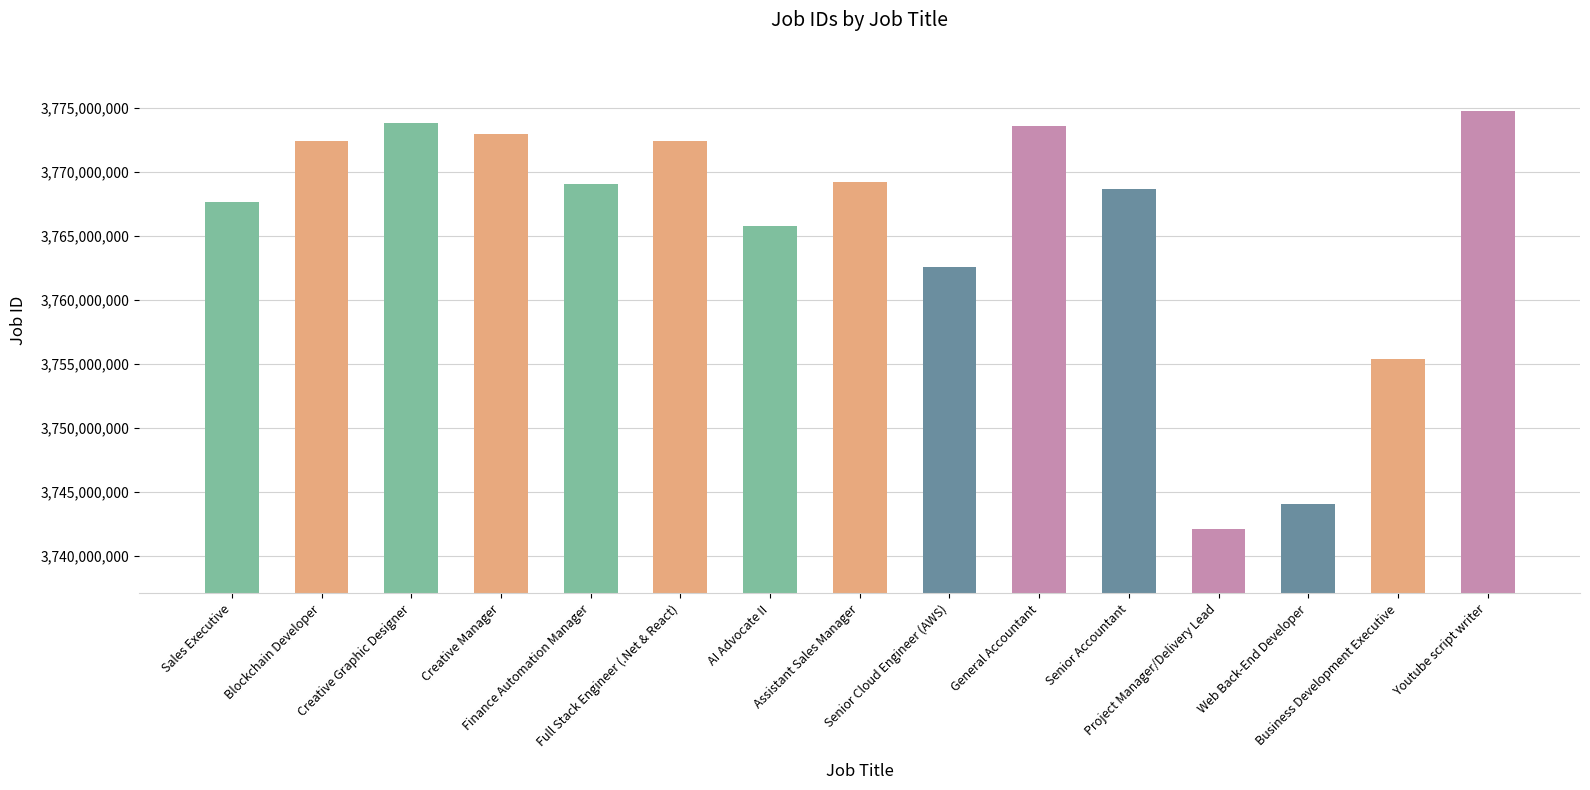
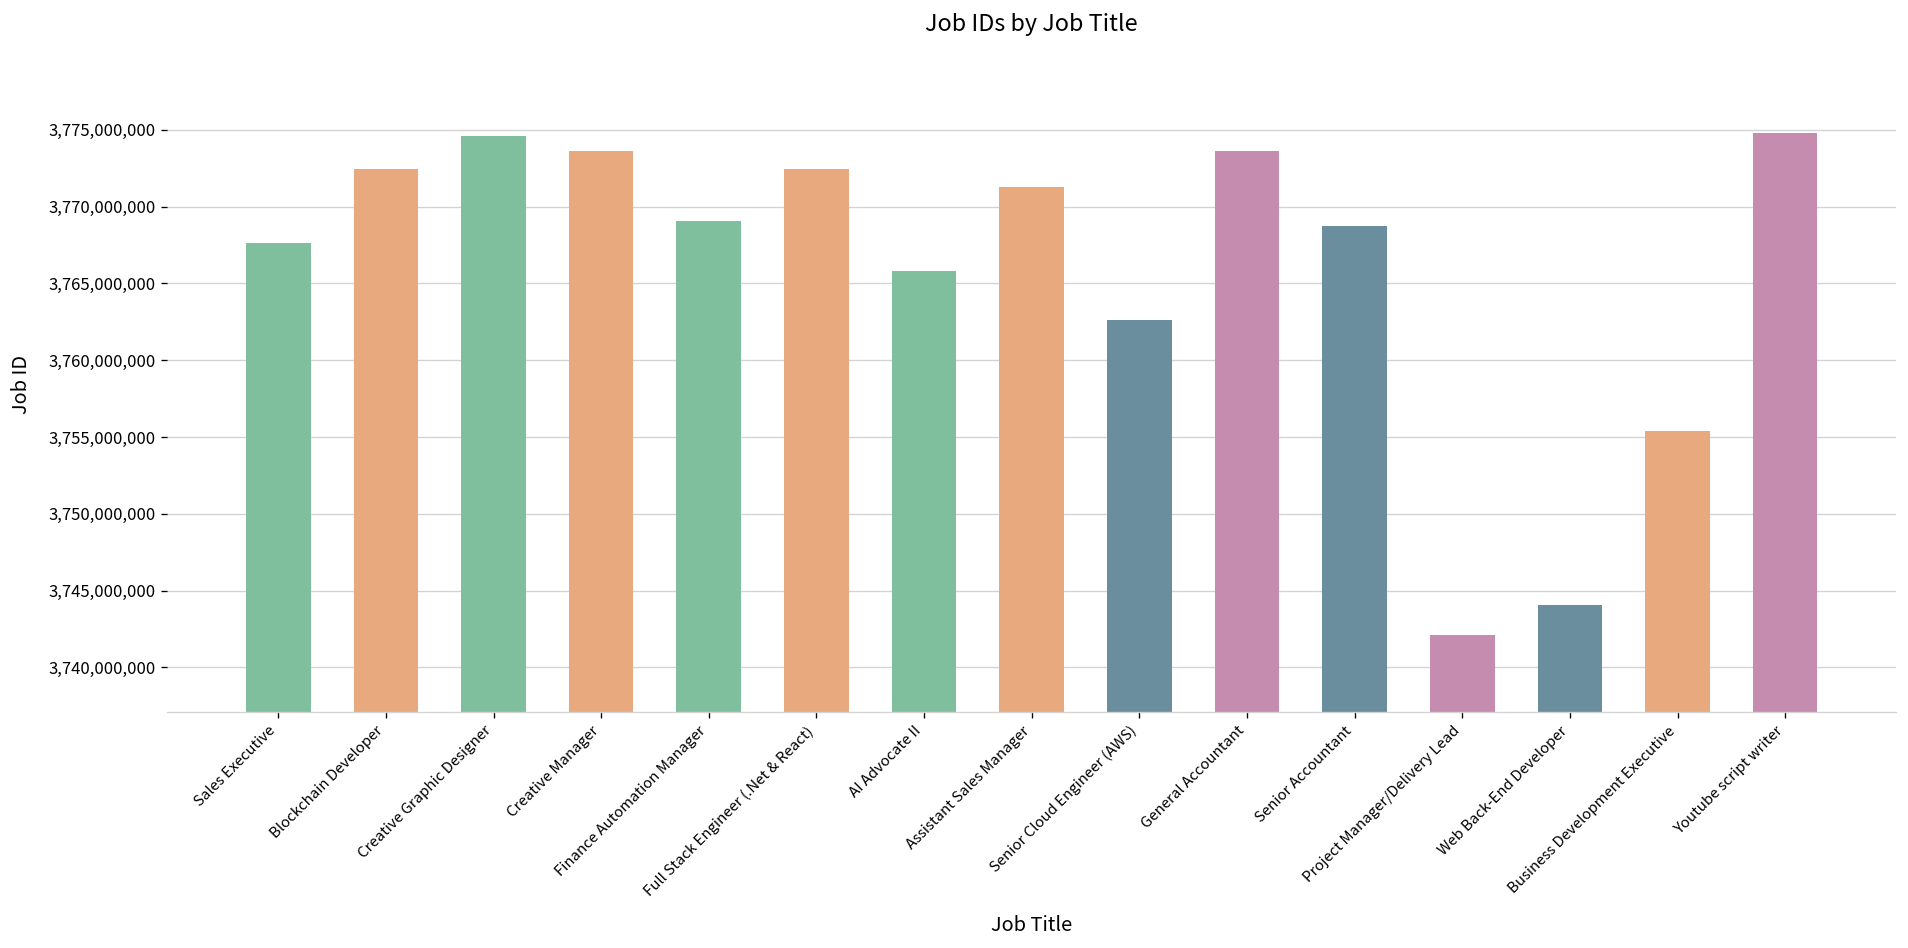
  {
    "Sales Executive": "3,767,600,000",
    "Blockchain Developer": "3,772,400,000",
-   "Creative Graphic Designer": "3,773,800,000",
-   "Creative Manager": "3,773,000,000",
+   "Creative Graphic Designer": "3,774,600,000",
+   "Creative Manager": "3,773,600,000",
    "Finance Automation Manager": "3,769,100,000",
    "Full Stack Engineer (.Net & React)": "3,772,500,000",
    "AI Advocate II": "3,765,800,000",
-   "Assistant Sales Manager": "3,769,200,000",
+   "Assistant Sales Manager": "3,771,300,000",
    "Senior Cloud Engineer (AWS)": "3,762,600,000",
    "General Accountant": "3,773,600,000",
    "Senior Accountant": "3,768,700,000",
    "Project Manager/Delivery Lead": "3,742,100,000",
    "Web Back-End Developer": "3,744,000,000",
    "Business Development Executive": "3,755,400,000",
    "Youtube script writer": "3,774,800,000"
  }
